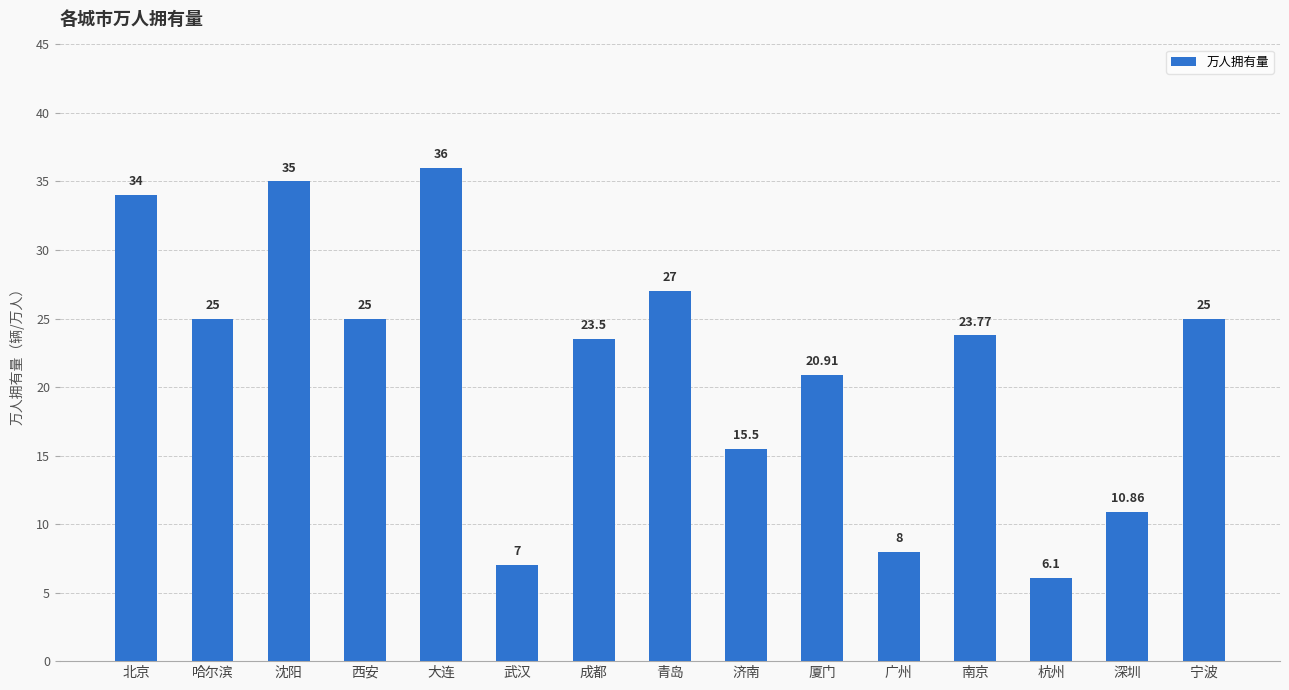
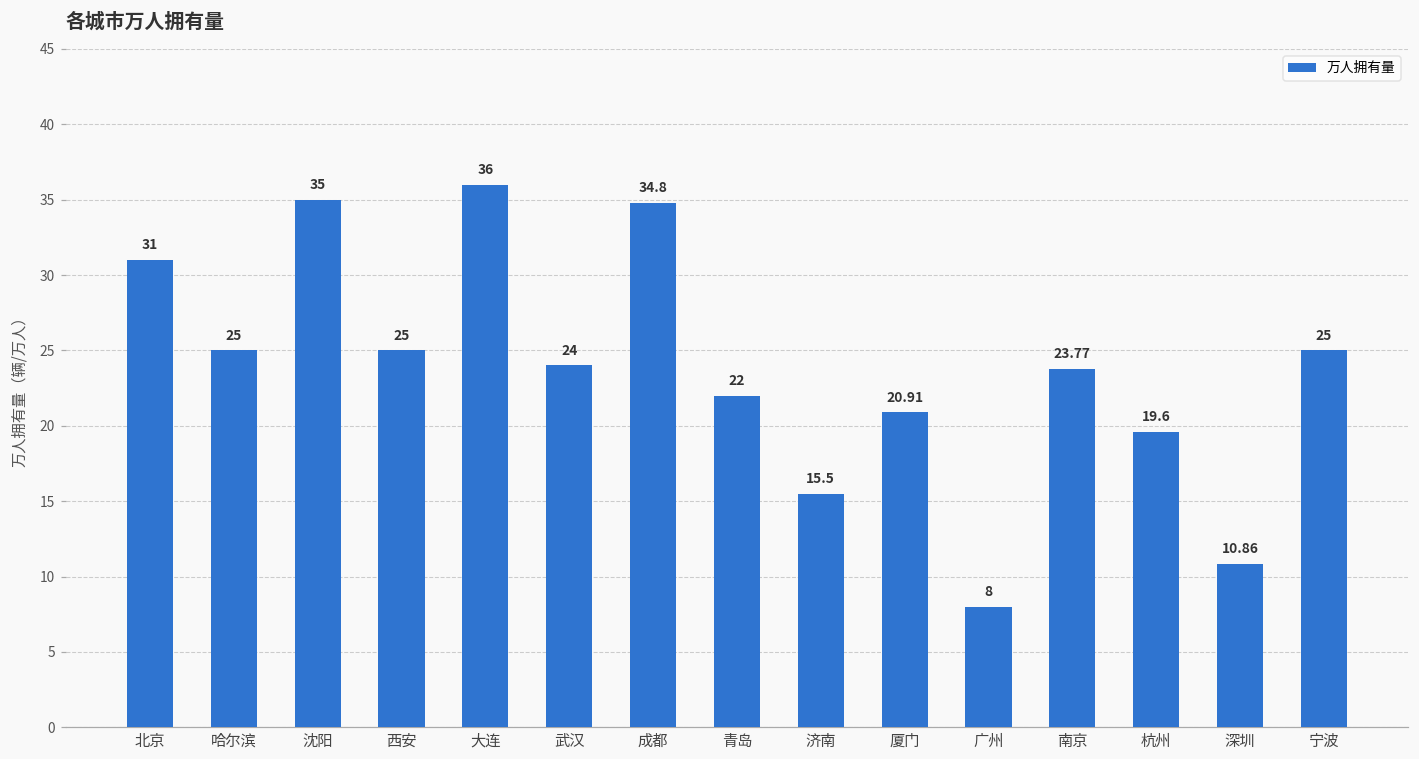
  {
-   "北京": 34,
+   "北京": 31,
    "哈尔滨": 25,
    "沈阳": 35,
    "西安": 25,
    "大连": 36,
-   "武汉": 7,
-   "成都": 23.5,
-   "青岛": 27,
+   "武汉": 24,
+   "成都": 34.8,
+   "青岛": 22,
    "济南": 15.5,
    "厦门": 20.91,
    "广州": 8,
    "南京": 23.77,
-   "杭州": 6.1,
+   "杭州": 19.6,
    "深圳": 10.86,
    "宁波": 25
  }
